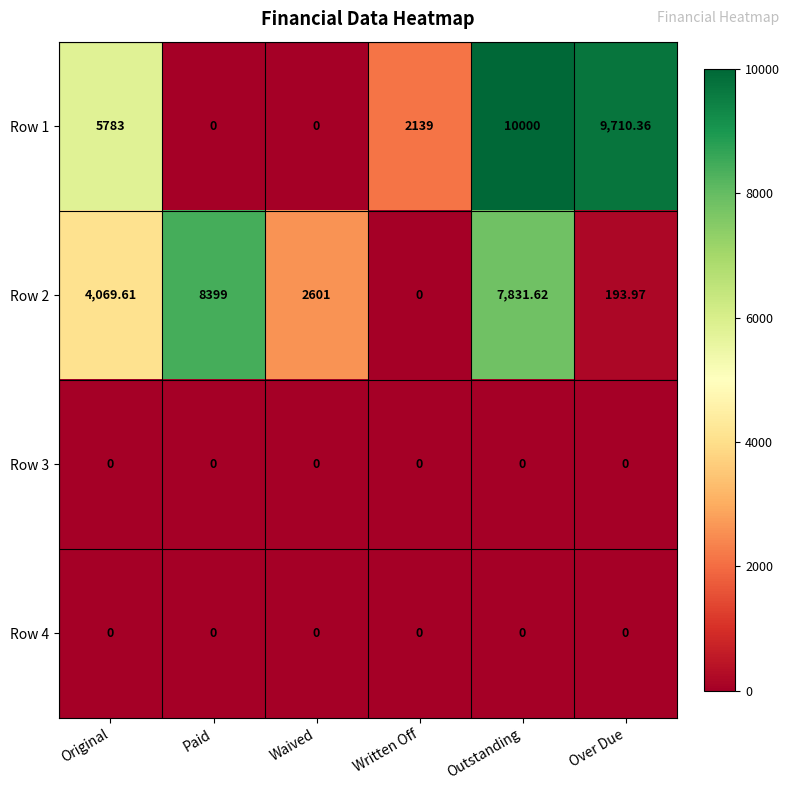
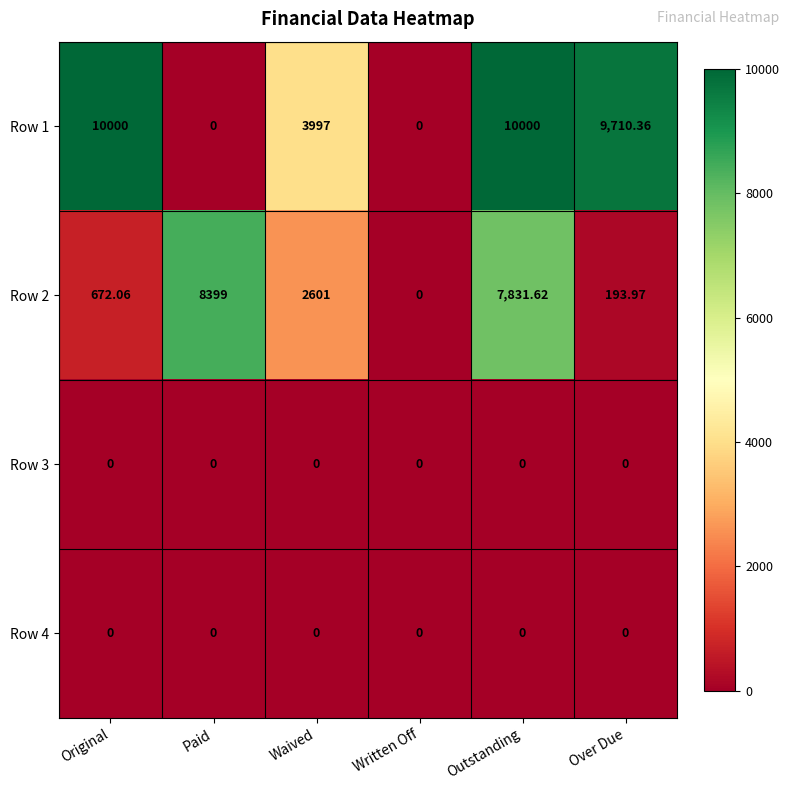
  {
    "Row 1": {
-     "Original": "5783",
+     "Original": "10000",
      "Paid": "0",
-     "Waived": "0",
-     "Written Off": "2139",
+     "Waived": "3997",
+     "Written Off": "0",
      "Outstanding": "10000",
      "Over Due": "9,710.36"
    },
    "Row 2": {
-     "Original": "4,069.61",
+     "Original": "672.06",
      "Paid": "8399",
      "Waived": "2601",
      "Written Off": "0",
      "Outstanding": "7,831.62",
      "Over Due": "193.97"
    },
    "Row 3": {
      "Original": "0",
      "Paid": "0",
      "Waived": "0",
      "Written Off": "0",
      "Outstanding": "0",
      "Over Due": "0"
    },
    "Row 4": {
      "Original": "0",
      "Paid": "0",
      "Waived": "0",
      "Written Off": "0",
      "Outstanding": "0",
      "Over Due": "0"
    }
  }
